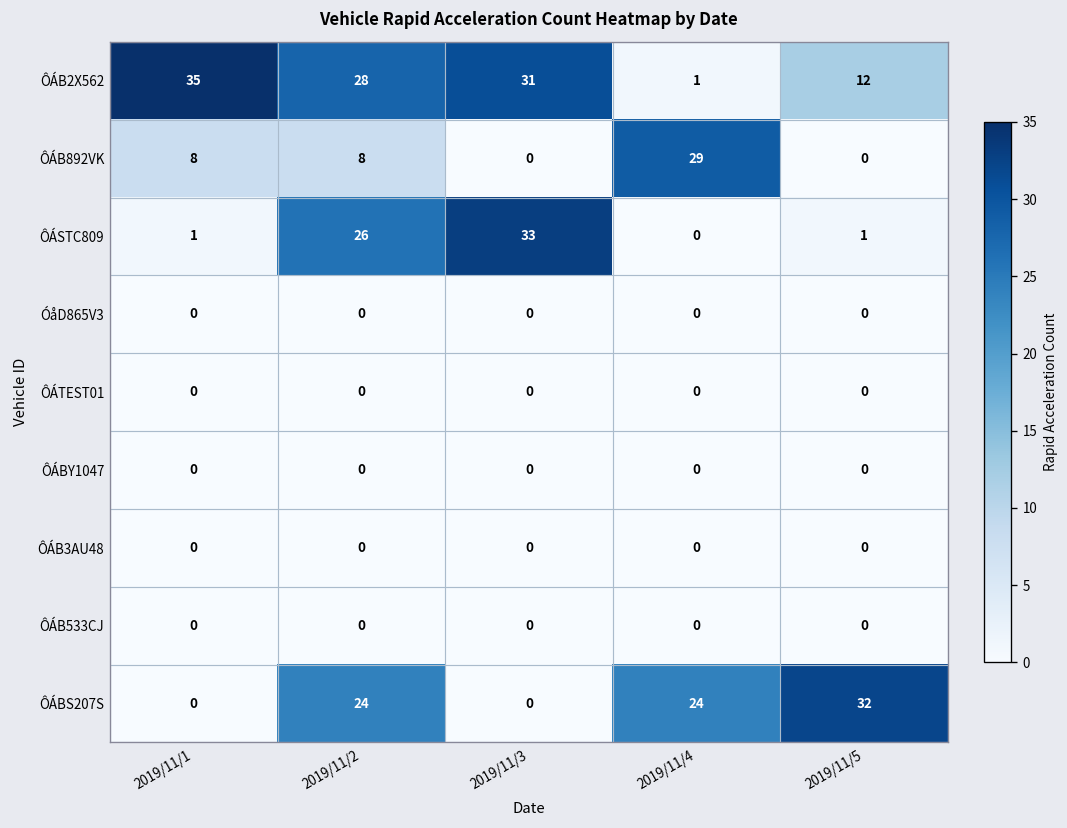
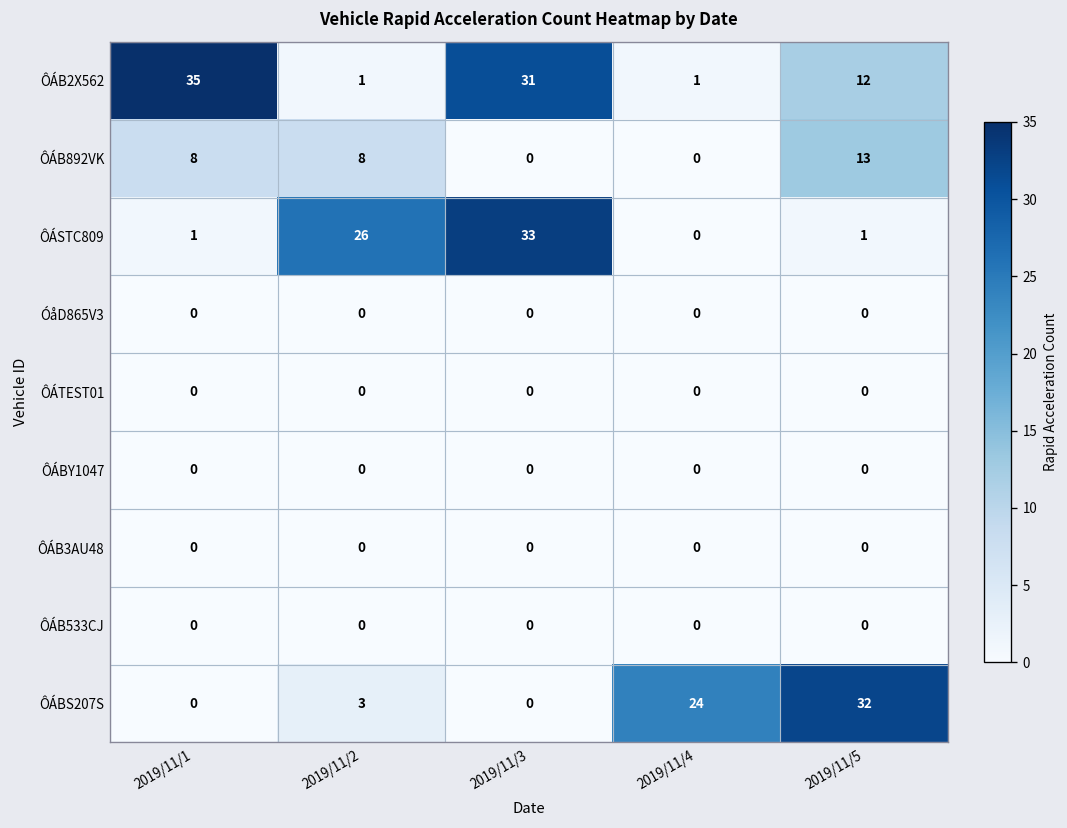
  {
    "ÔÁB2X562": {
      "2019/11/1": 35,
-     "2019/11/2": 28,
+     "2019/11/2": 1,
      "2019/11/3": 31,
      "2019/11/4": 1,
      "2019/11/5": 12
    },
    "ÔÁB892VK": {
      "2019/11/1": 8,
      "2019/11/2": 8,
      "2019/11/3": 0,
-     "2019/11/4": 29,
-     "2019/11/5": 0
+     "2019/11/4": 0,
+     "2019/11/5": 13
    },
    "ÔÁSTC809": {
      "2019/11/1": 1,
      "2019/11/2": 26,
      "2019/11/3": 33,
      "2019/11/4": 0,
      "2019/11/5": 1
    },
    "ÓåD865V3": {
      "2019/11/1": 0,
      "2019/11/2": 0,
      "2019/11/3": 0,
      "2019/11/4": 0,
      "2019/11/5": 0
    },
    "ÔÁTEST01": {
      "2019/11/1": 0,
      "2019/11/2": 0,
      "2019/11/3": 0,
      "2019/11/4": 0,
      "2019/11/5": 0
    },
    "ÔÁBY1047": {
      "2019/11/1": 0,
      "2019/11/2": 0,
      "2019/11/3": 0,
      "2019/11/4": 0,
      "2019/11/5": 0
    },
    "ÔÁB3AU48": {
      "2019/11/1": 0,
      "2019/11/2": 0,
      "2019/11/3": 0,
      "2019/11/4": 0,
      "2019/11/5": 0
    },
    "ÔÁB533CJ": {
      "2019/11/1": 0,
      "2019/11/2": 0,
      "2019/11/3": 0,
      "2019/11/4": 0,
      "2019/11/5": 0
    },
    "ÔÁBS207S": {
      "2019/11/1": 0,
-     "2019/11/2": 24,
+     "2019/11/2": 3,
      "2019/11/3": 0,
      "2019/11/4": 24,
      "2019/11/5": 32
    }
  }
